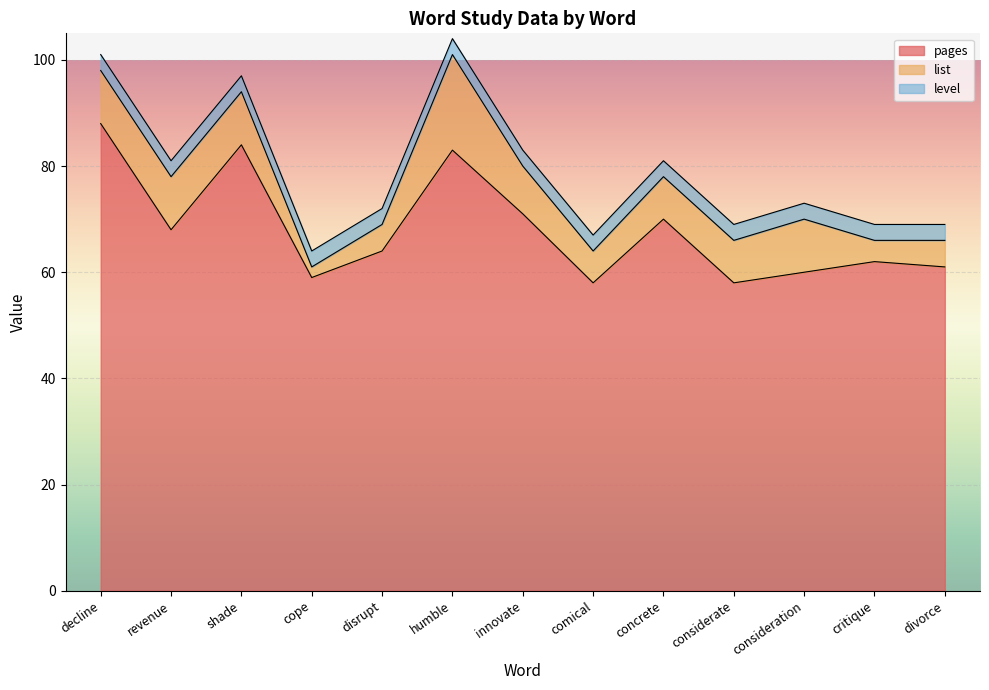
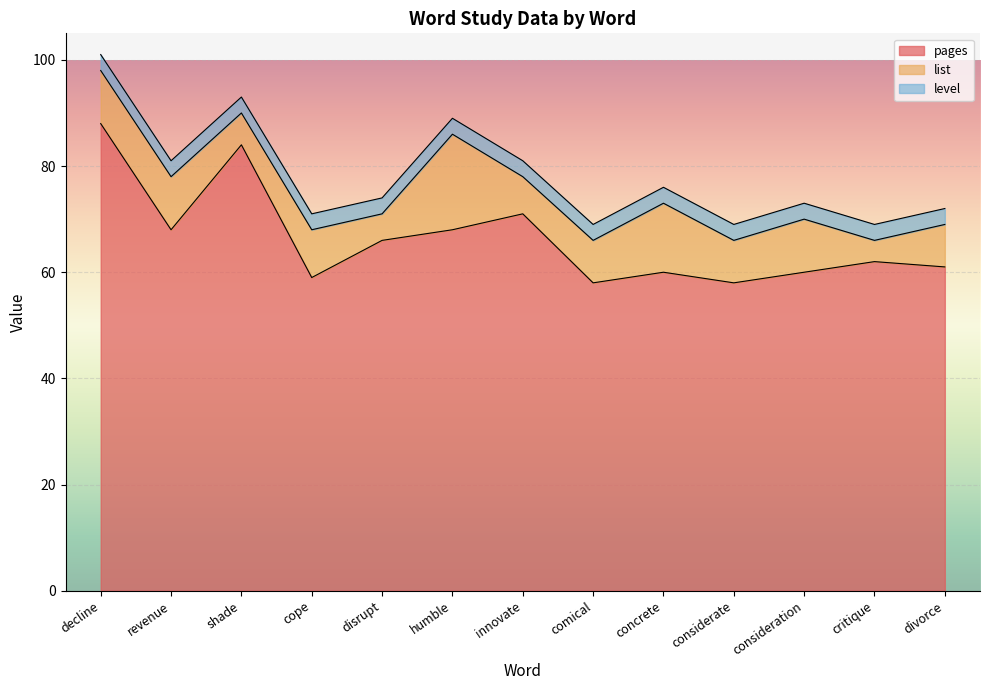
  {
    "pages": {
      "decline": 88,
      "revenue": 68,
      "shade": 84,
      "cope": 59,
-     "disrupt": 64,
-     "humble": 83,
+     "disrupt": 66,
+     "humble": 68,
      "innovate": 71,
      "comical": 58,
-     "concrete": 70,
+     "concrete": 60,
      "considerate": 58,
      "consideration": 60,
      "critique": 62,
      "divorce": 61
    },
    "list": {
      "decline": 10,
      "revenue": 10,
-     "shade": 10,
-     "cope": 2,
+     "shade": 6,
+     "cope": 9,
      "disrupt": 5,
      "humble": 18,
-     "innovate": 9,
-     "comical": 6,
-     "concrete": 8,
+     "innovate": 7,
+     "comical": 8,
+     "concrete": 13,
      "considerate": 8,
      "consideration": 10,
      "critique": 4,
-     "divorce": 5
+     "divorce": 8
    },
    "level": {
      "decline": 3,
      "revenue": 3,
      "shade": 3,
      "cope": 3,
      "disrupt": 3,
      "humble": 3,
      "innovate": 3,
      "comical": 3,
      "concrete": 3,
      "considerate": 3,
      "consideration": 3,
      "critique": 3,
      "divorce": 3
    }
  }
